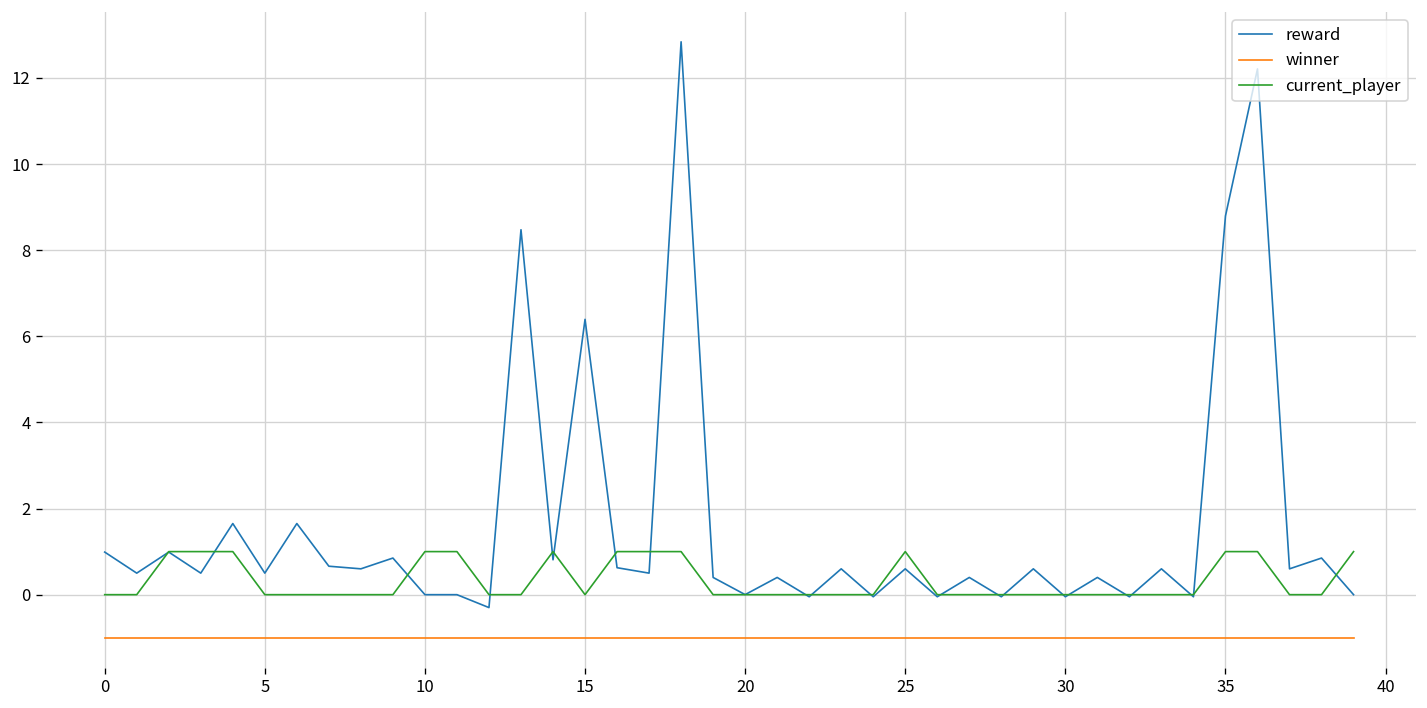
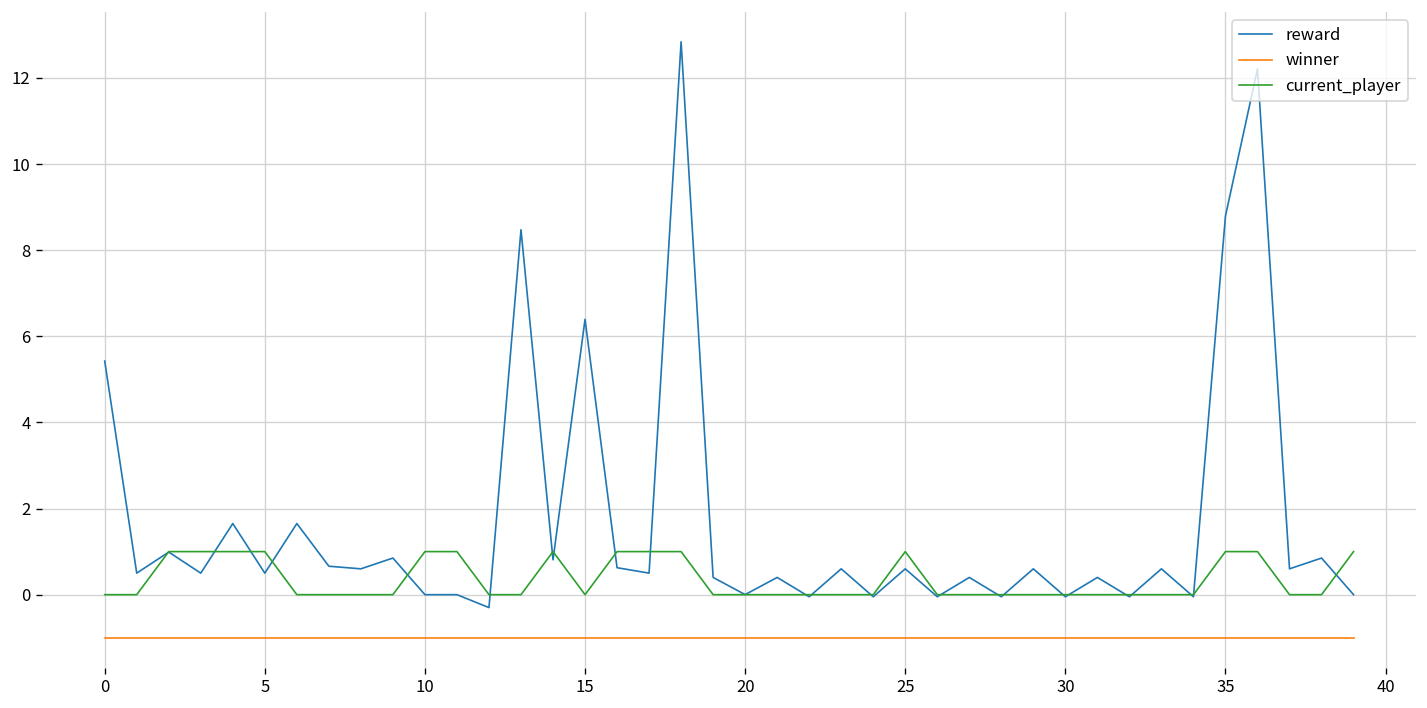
  {
    "reward": {
-     "0": 1.0,
+     "0": 5.4,
      "5": 0.5,
      "10": 0.0,
      "15": 6.4,
      "25": 0.6,
      "35": 8.8
    },
    "winner": {
      "0": -1.0,
      "5": -1.0,
      "10": -1.0,
      "15": -1.0,
      "20": -1.0,
      "25": -1.0,
      "30": -1.0,
      "35": -1.0
    },
    "current_player": {
      "0": 0,
-     "5": 0,
+     "5": 1,
      "10": 1,
      "15": 0,
      "25": 1,
      "35": 1
    }
  }
